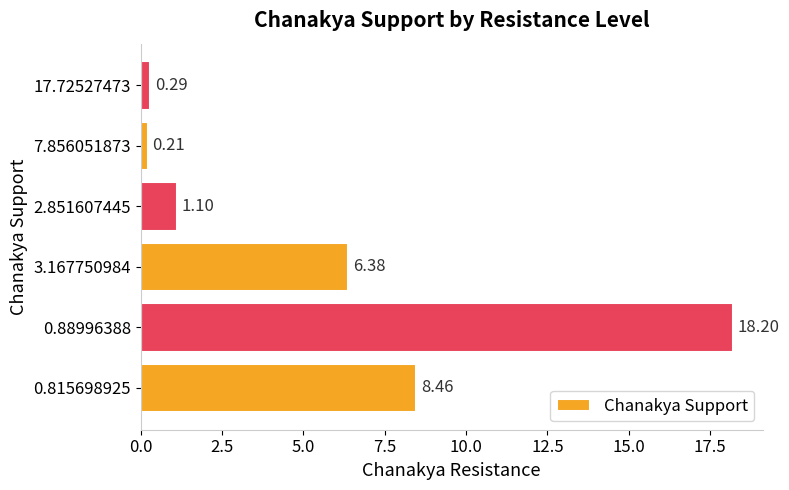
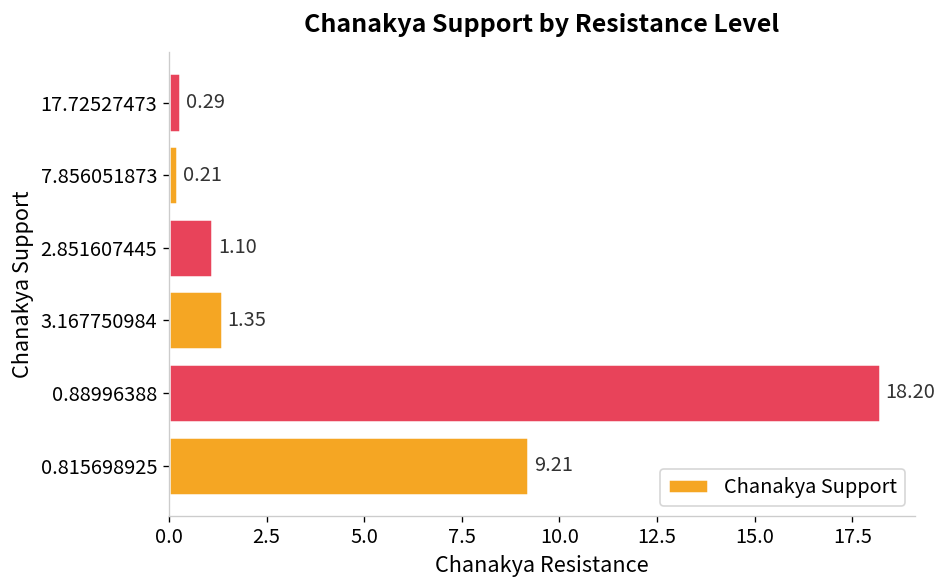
  {
    "17.72527473": 0.29,
    "7.856051873": 0.21,
    "2.851607445": 1.10,
-   "3.167750984": 6.38,
+   "3.167750984": 1.35,
    "0.88996388": 18.20,
-   "0.815698925": 8.46
+   "0.815698925": 9.21
  }
